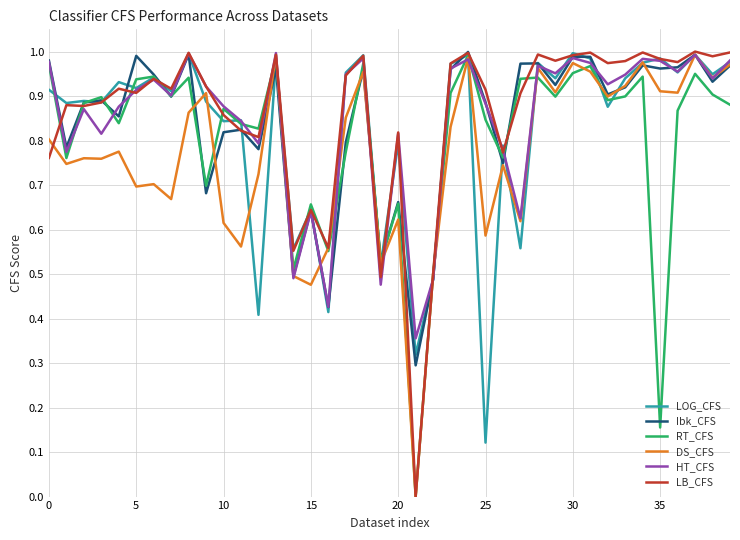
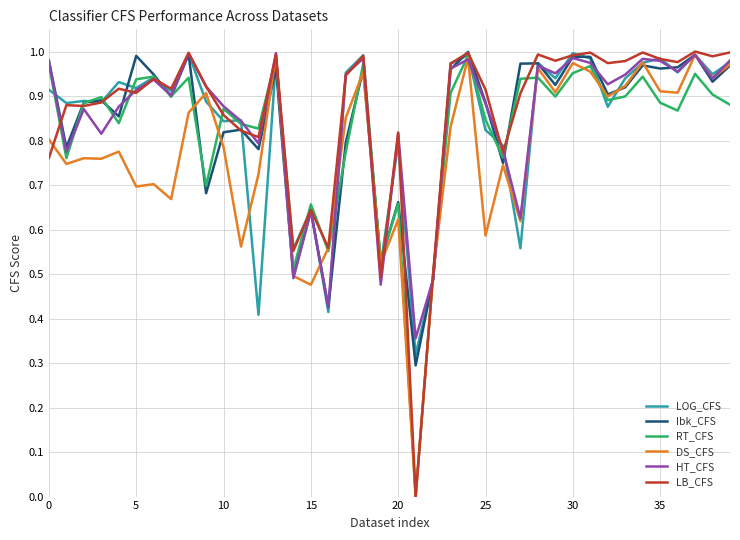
  {
    "LOG_CFS": {
      "0": 0.91,
      "10": 0.84,
      "20": 0.79,
-     "25": 0.12
+     "25": 0.82
    },
    "Ibk_CFS": {
      "5": 0.99,
      "10": 0.82,
      "35": 0.96
    },
    "RT_CFS": {
      "5": 0.94,
      "15": 0.66,
      "25": 0.85,
      "30": 0.95,
-     "35": 0.16
+     "35": 0.89
    },
    "DS_CFS": {
      "0": 0.80,
      "5": 0.70,
-     "10": 0.62,
+     "10": 0.79,
      "15": 0.48,
      "20": 0.62,
      "25": 0.59,
      "30": 0.97,
      "35": 0.91
    },
    "LB_CFS": {
      "0": 0.76,
      "5": 0.91,
      "10": 0.86,
      "25": 0.91
    }
  }
